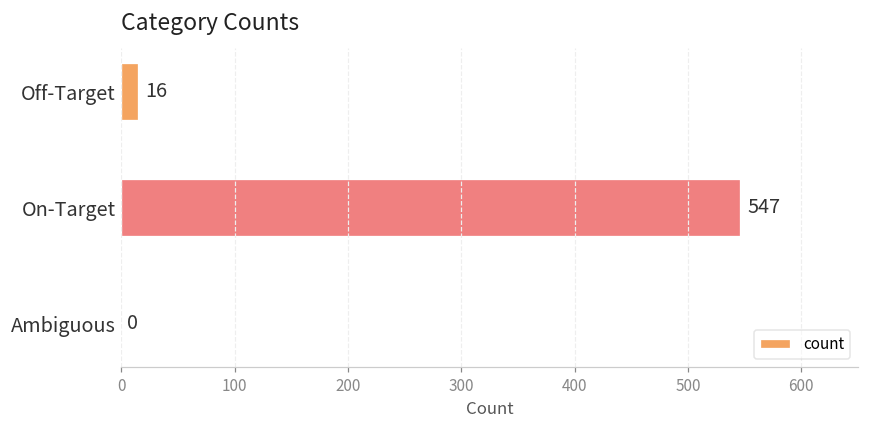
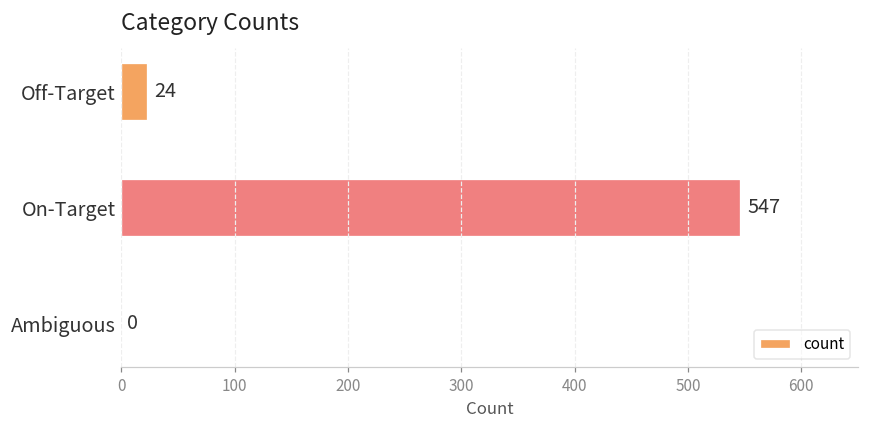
  {
-   "Off-Target": 16,
+   "Off-Target": 24,
    "On-Target": 547,
    "Ambiguous": 0
  }
